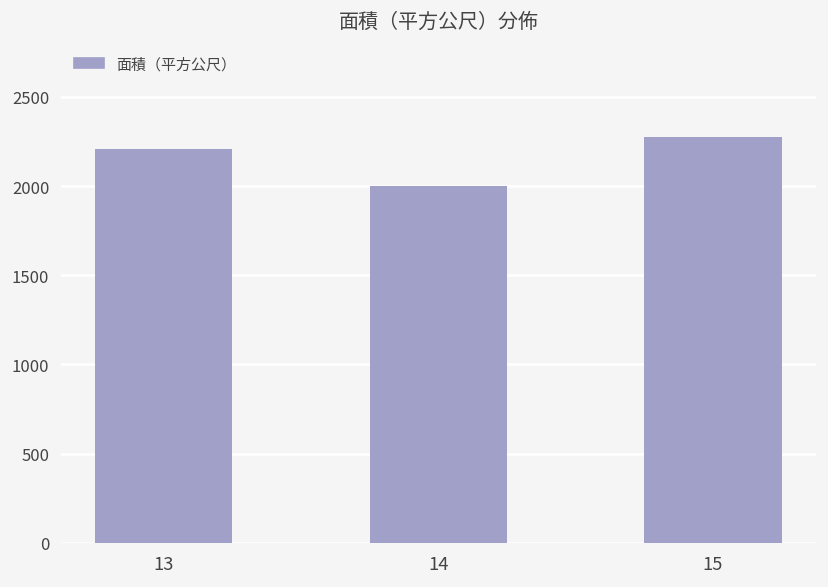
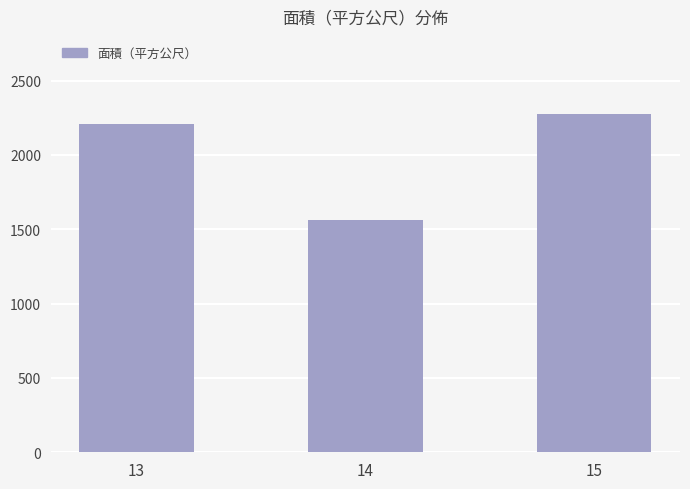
  {
    "13": 2210,
-   "14": 2000,
+   "14": 1560,
    "15": 2280
  }
